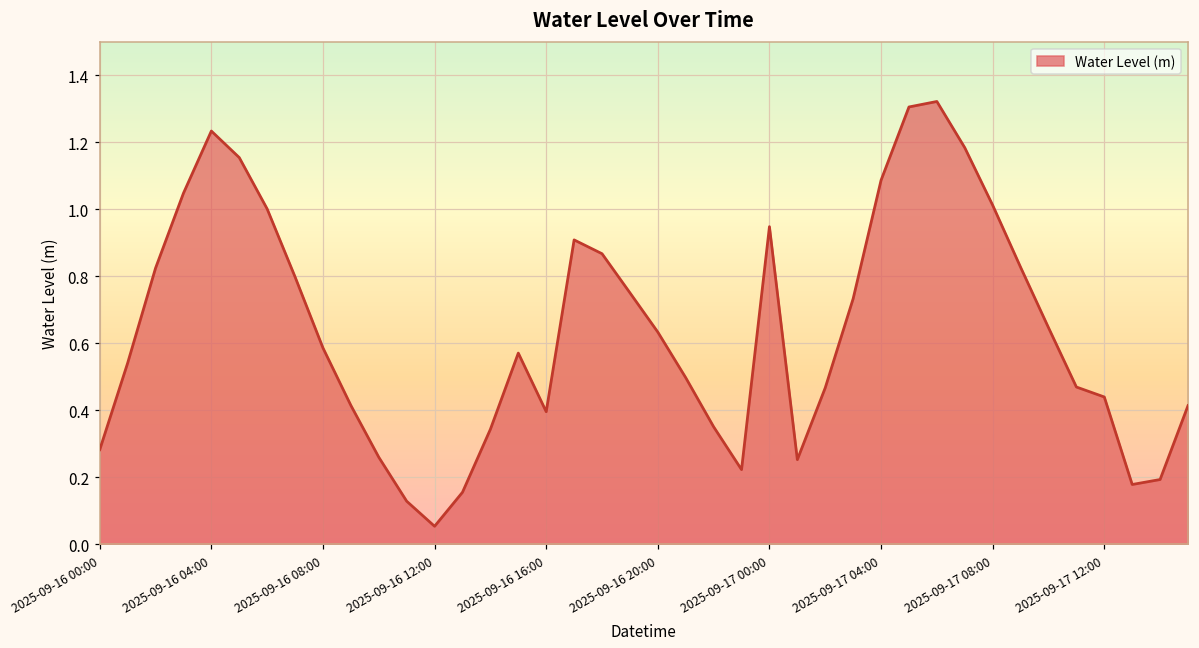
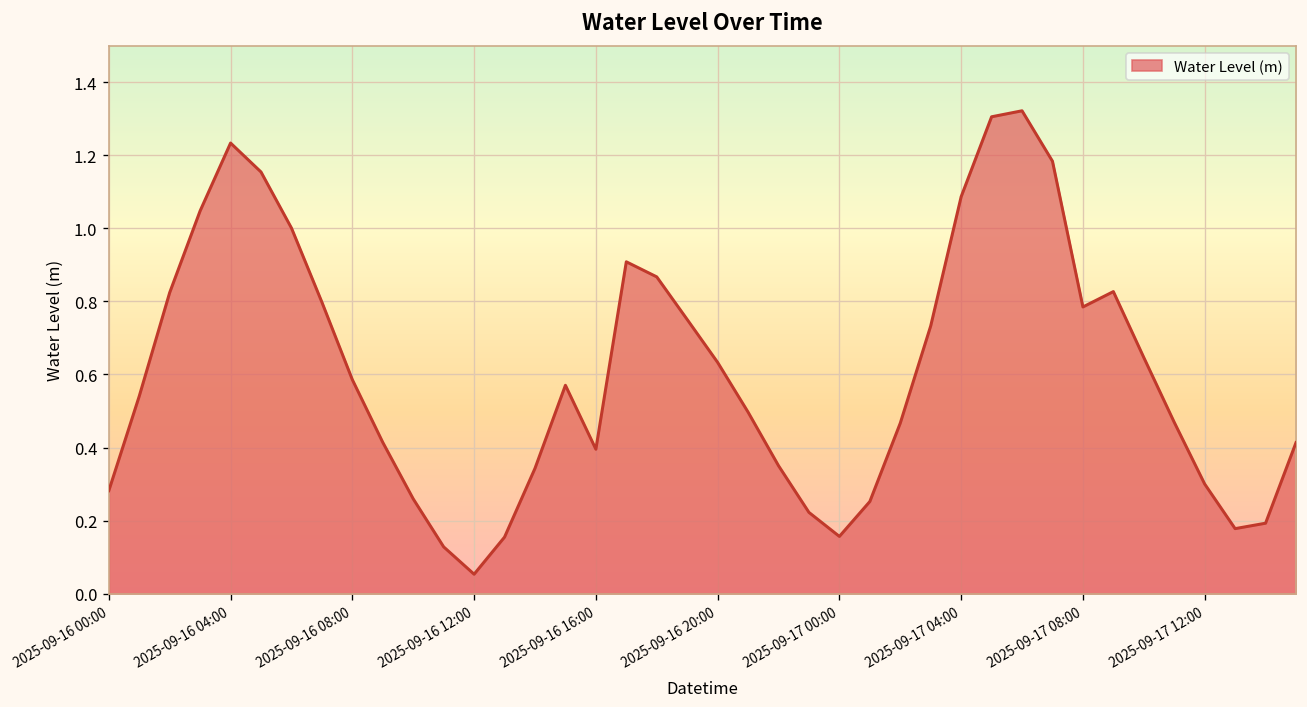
  {
    "2025-09-16 00:00": 0.28,
    "2025-09-16 04:00": 1.23,
    "2025-09-16 08:00": 0.59,
    "2025-09-16 12:00": 0.05,
    "2025-09-16 16:00": 0.40,
    "2025-09-16 20:00": 0.63,
-   "2025-09-17 00:00": 0.95,
+   "2025-09-17 00:00": 0.16,
    "2025-09-17 04:00": 1.09,
-   "2025-09-17 08:00": 1.01,
-   "2025-09-17 12:00": 0.44
+   "2025-09-17 08:00": 0.78,
+   "2025-09-17 12:00": 0.30
  }
